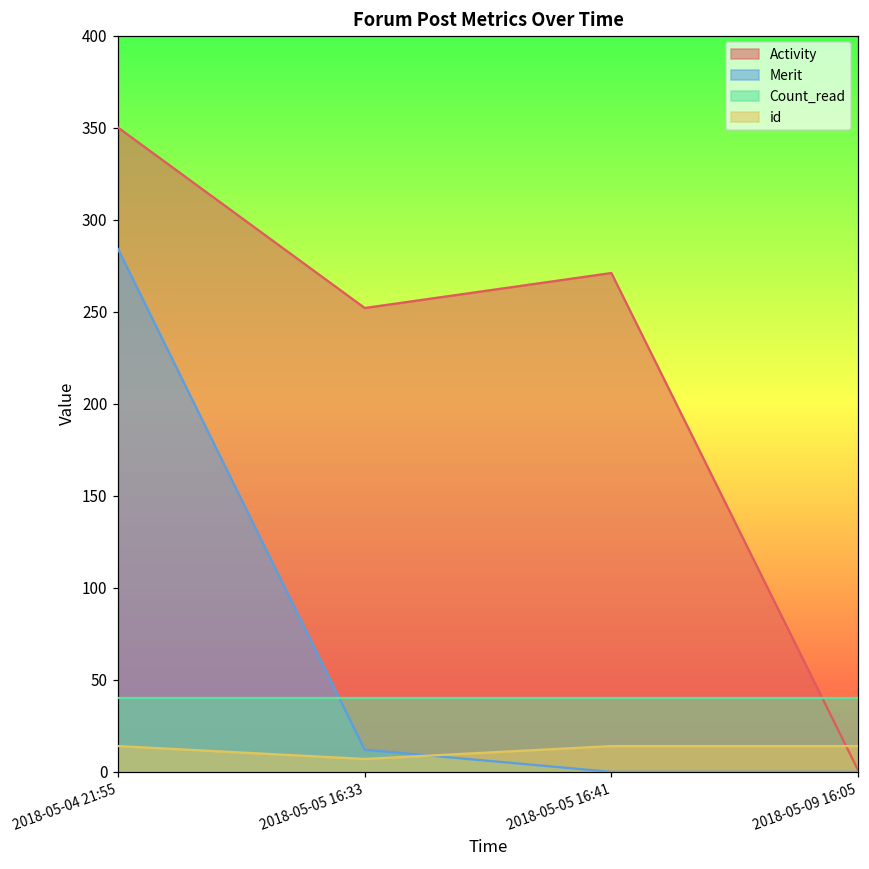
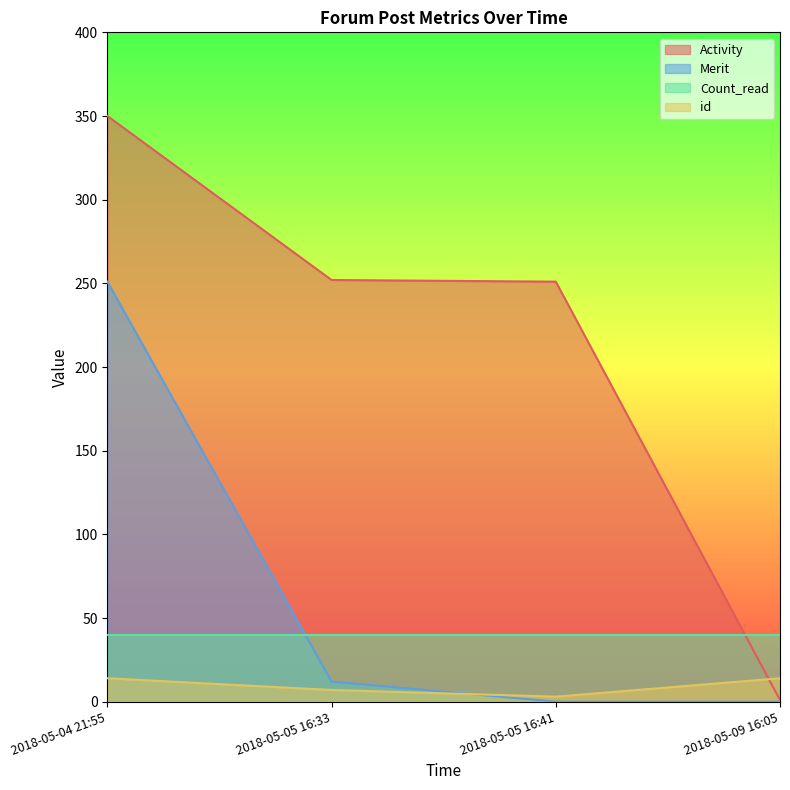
  {
    "Activity": {
      "2018-05-04 21:55": 350,
      "2018-05-05 16:33": 252,
-     "2018-05-05 16:41": 271
+     "2018-05-05 16:41": 251
    },
    "Merit": {
-     "2018-05-04 21:55": 284,
+     "2018-05-04 21:55": 251,
      "2018-05-05 16:33": 12,
      "2018-05-05 16:41": 0
    },
    "Count_read": {
      "2018-05-04 21:55": 40,
      "2018-05-05 16:33": 40,
      "2018-05-05 16:41": 40,
      "2018-05-09 16:05": 40
    },
    "id": {
      "2018-05-04 21:55": 14,
      "2018-05-05 16:33": 7,
-     "2018-05-05 16:41": 14,
+     "2018-05-05 16:41": 3,
      "2018-05-09 16:05": 14
    }
  }
